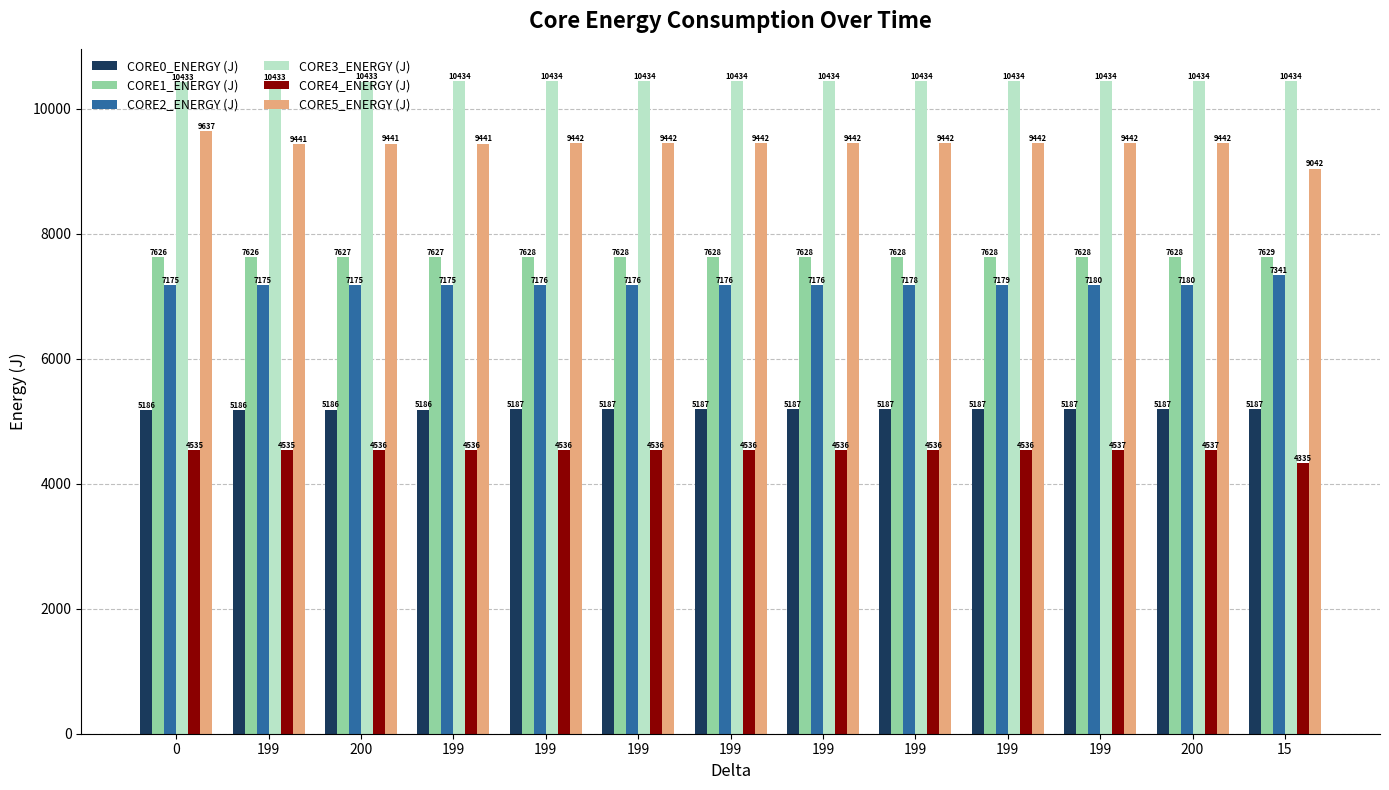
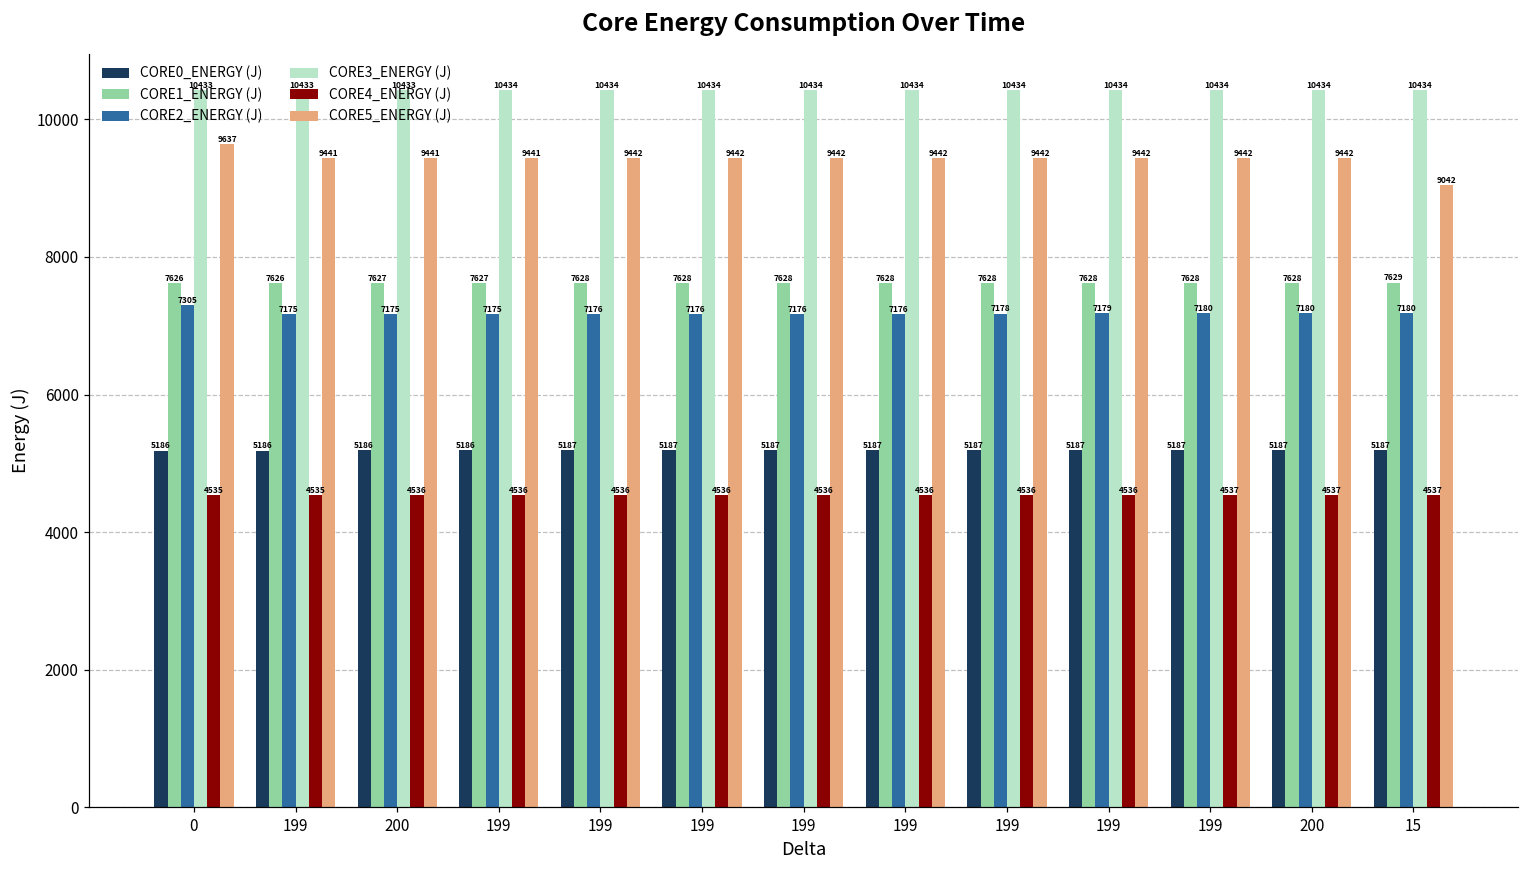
  {
    "CORE0_ENERGY (J)": {
      "0": 5186,
      "15": 5187
    },
    "CORE2_ENERGY (J)": {
-     "0": 7175,
-     "15": 7341
+     "0": 7305,
+     "15": 7180
    },
    "CORE4_ENERGY (J)": {
      "0": 4535,
-     "15": 4335
+     "15": 4537
    },
    "CORE5_ENERGY (J)": {
      "0": 9637,
      "15": 9042
    }
  }
